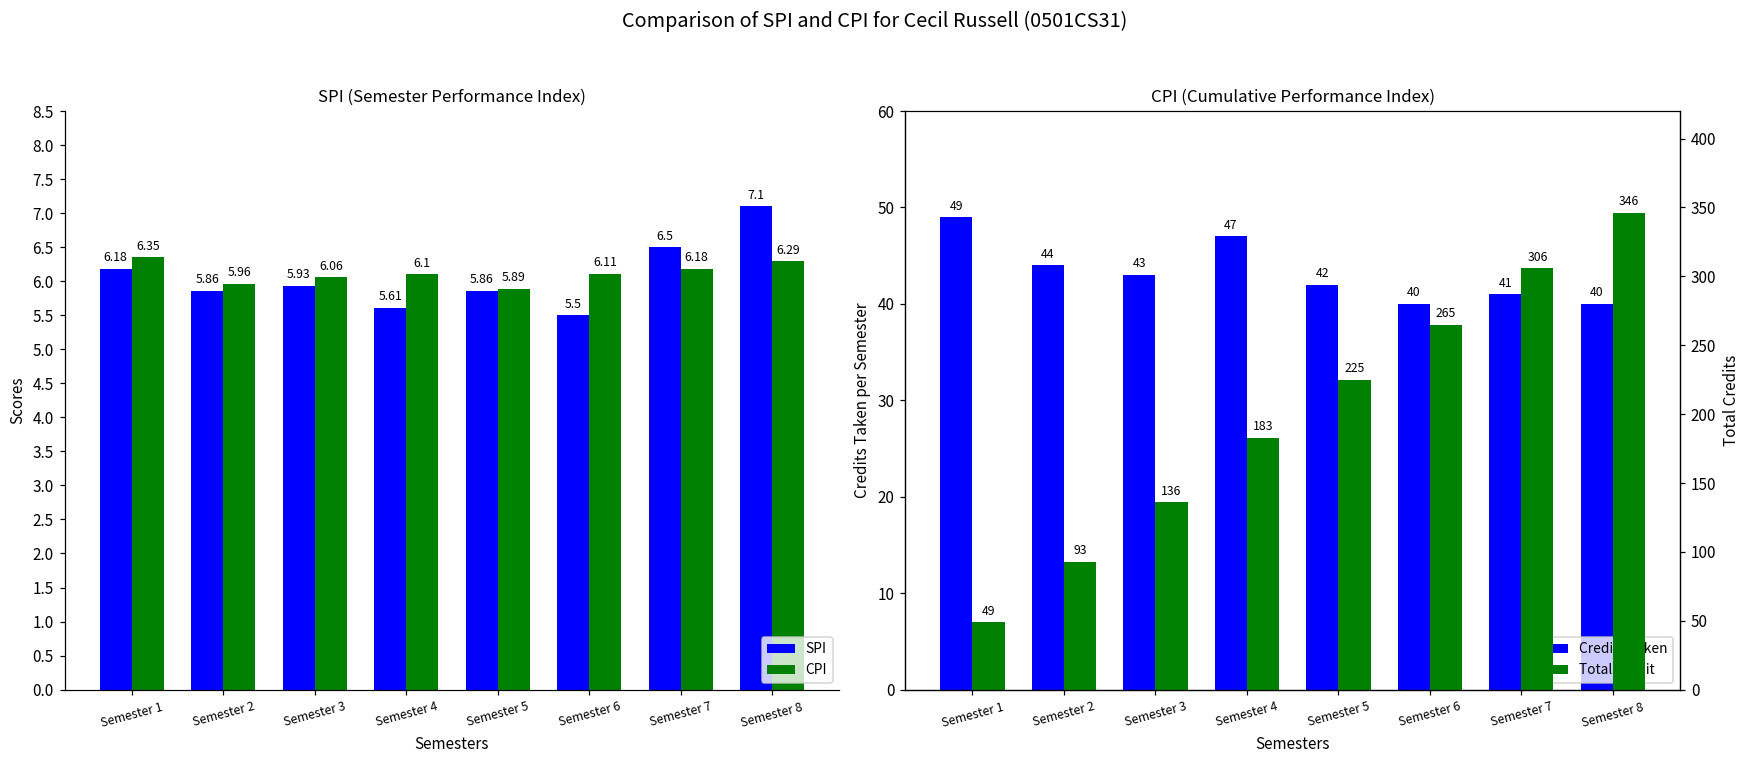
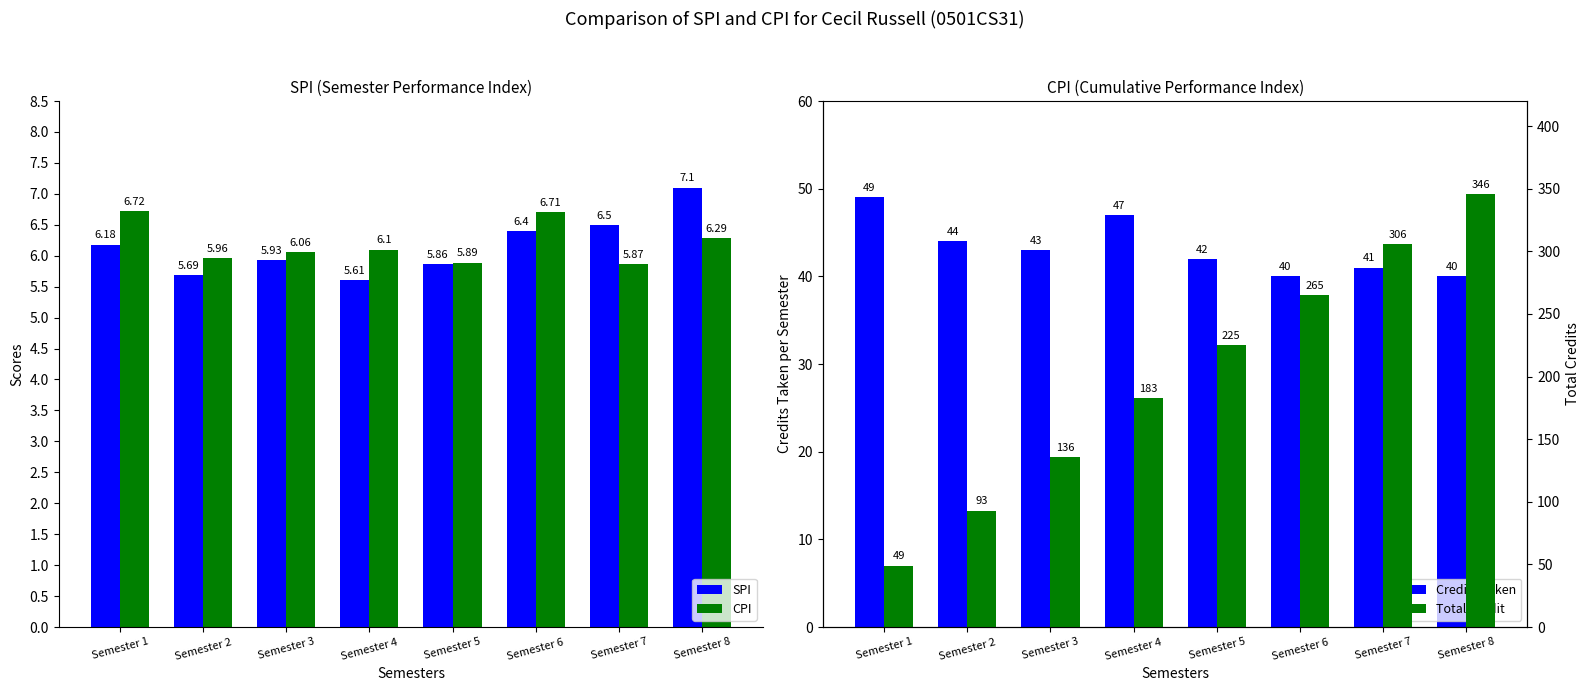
  {
    "SPI (Semester Performance Index)": {
      "SPI": {
        "Semester 1": 6.18,
-       "Semester 2": 5.86,
+       "Semester 2": 5.69,
        "Semester 3": 5.93,
        "Semester 4": 5.61,
        "Semester 5": 5.86,
-       "Semester 6": 5.5,
+       "Semester 6": 6.4,
        "Semester 7": 6.5,
        "Semester 8": 7.1
      },
      "CPI": {
-       "Semester 1": 6.35,
+       "Semester 1": 6.72,
        "Semester 2": 5.96,
        "Semester 3": 6.06,
        "Semester 4": 6.1,
        "Semester 5": 5.89,
-       "Semester 6": 6.11,
-       "Semester 7": 6.18,
+       "Semester 6": 6.71,
+       "Semester 7": 5.87,
        "Semester 8": 6.29
      }
    },
    "CPI (Cumulative Performance Index)": {
      "Credits Taken": {
        "Semester 1": 49,
        "Semester 2": 44,
        "Semester 3": 43,
        "Semester 4": 47,
        "Semester 5": 42,
        "Semester 6": 40,
        "Semester 7": 41,
        "Semester 8": 40
      },
      "Total Credit": {
        "Semester 1": 49,
        "Semester 2": 93,
        "Semester 3": 136,
        "Semester 4": 183,
        "Semester 5": 225,
        "Semester 6": 265,
        "Semester 7": 306,
        "Semester 8": 346
      }
    }
  }
